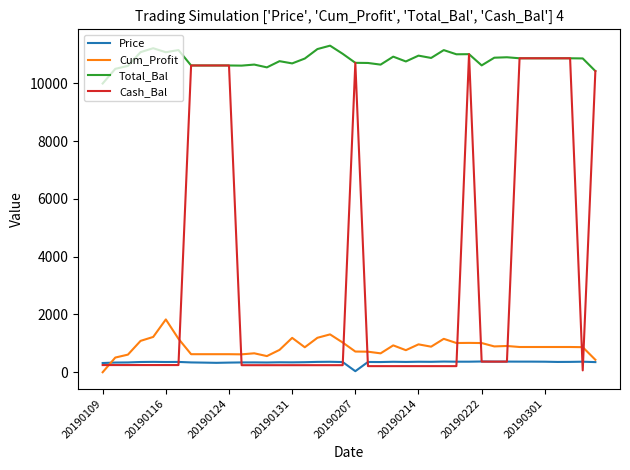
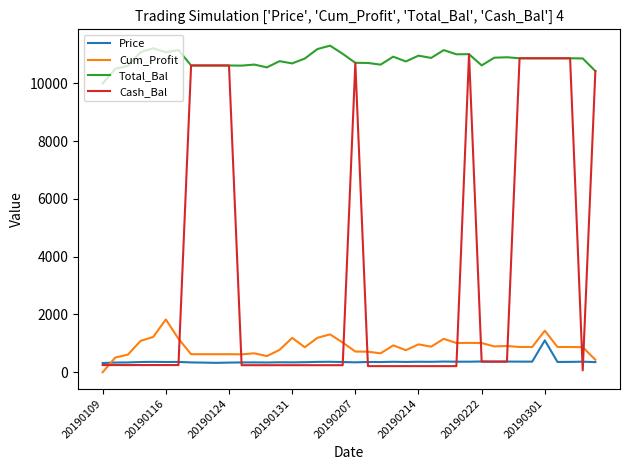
  {
    "Price": {
      "20190116": 300,
      "20190124": 300,
      "20190131": 300,
-     "20190207": 0,
+     "20190207": 300,
      "20190214": 400,
-     "20190301": 400
+     "20190301": 1100
    },
    "Cum_Profit": {
      "20190109": 0,
      "20190116": 1800,
      "20190124": 600,
      "20190131": 1200,
      "20190207": 700,
      "20190214": 1000,
      "20190222": 1000,
-     "20190301": 900
+     "20190301": 1400
    },
    "Total_Bal": {
      "20190131": 10700,
      "20190214": 11000,
      "20190222": 10600
    },
    "Cash_Bal": {
      "20190116": 200,
      "20190131": 200,
      "20190214": 200
    }
  }
